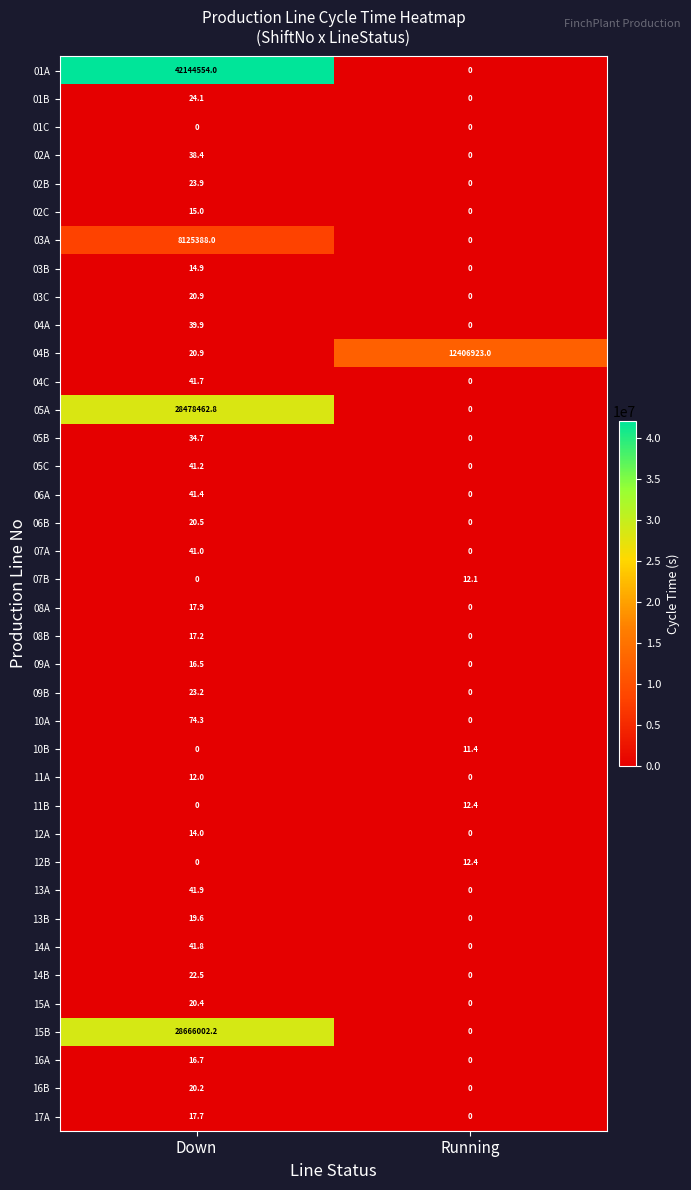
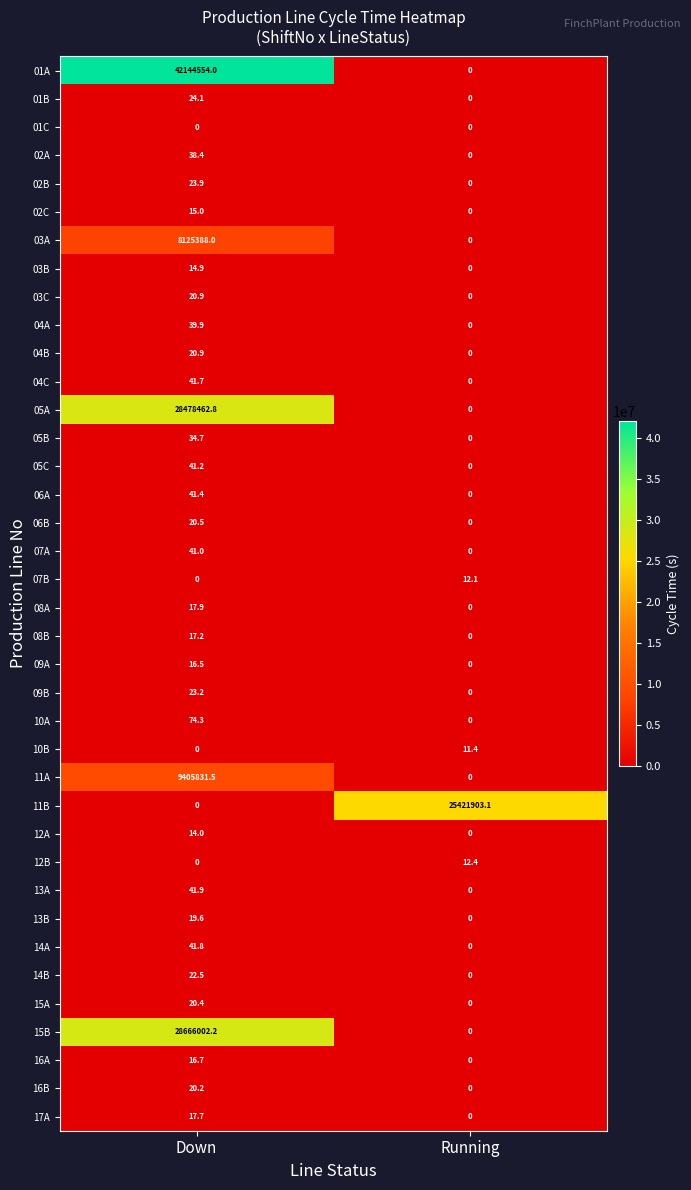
  {
    "01A": {
      "Down": 42144554.0,
      "Running": 0
    },
    "01B": {
      "Down": 24.1,
      "Running": 0
    },
    "01C": {
      "Down": 0,
      "Running": 0
    },
    "02A": {
      "Down": 38.4,
      "Running": 0
    },
    "02B": {
      "Down": 23.9,
      "Running": 0
    },
    "02C": {
      "Down": 15.0,
      "Running": 0
    },
    "03A": {
      "Down": 8125388.0,
      "Running": 0
    },
    "03B": {
      "Down": 14.9,
      "Running": 0
    },
    "03C": {
      "Down": 20.9,
      "Running": 0
    },
    "04A": {
      "Down": 39.9,
      "Running": 0
    },
    "04B": {
      "Down": 20.9,
-     "Running": 12406923.0
+     "Running": 0
    },
    "04C": {
      "Down": 41.7,
      "Running": 0
    },
    "05A": {
      "Down": 28478462.8,
      "Running": 0
    },
    "05B": {
      "Down": 34.7,
      "Running": 0
    },
    "05C": {
      "Down": 41.2,
      "Running": 0
    },
    "06A": {
      "Down": 41.4,
      "Running": 0
    },
    "06B": {
      "Down": 20.5,
      "Running": 0
    },
    "07A": {
      "Down": 41.0,
      "Running": 0
    },
    "07B": {
      "Down": 0,
      "Running": 12.1
    },
    "08A": {
      "Down": 17.9,
      "Running": 0
    },
    "08B": {
      "Down": 17.2,
      "Running": 0
    },
    "09A": {
      "Down": 16.5,
      "Running": 0
    },
    "09B": {
      "Down": 23.2,
      "Running": 0
    },
    "10A": {
      "Down": 74.3,
      "Running": 0
    },
    "10B": {
      "Down": 0,
      "Running": 11.4
    },
    "11A": {
-     "Down": 12.0,
+     "Down": 9405831.5,
      "Running": 0
    },
    "11B": {
      "Down": 0,
-     "Running": 12.4
+     "Running": 25421903.1
    },
    "12A": {
      "Down": 14.0,
      "Running": 0
    },
    "12B": {
      "Down": 0,
      "Running": 12.4
    },
    "13A": {
      "Down": 41.9,
      "Running": 0
    },
    "13B": {
      "Down": 19.6,
      "Running": 0
    },
    "14A": {
      "Down": 41.8,
      "Running": 0
    },
    "14B": {
      "Down": 22.5,
      "Running": 0
    },
    "15A": {
      "Down": 20.4,
      "Running": 0
    },
    "15B": {
      "Down": 28666002.2,
      "Running": 0
    },
    "16A": {
      "Down": 16.7,
      "Running": 0
    },
    "16B": {
      "Down": 20.2,
      "Running": 0
    },
    "17A": {
      "Down": 17.7,
      "Running": 0
    }
  }
